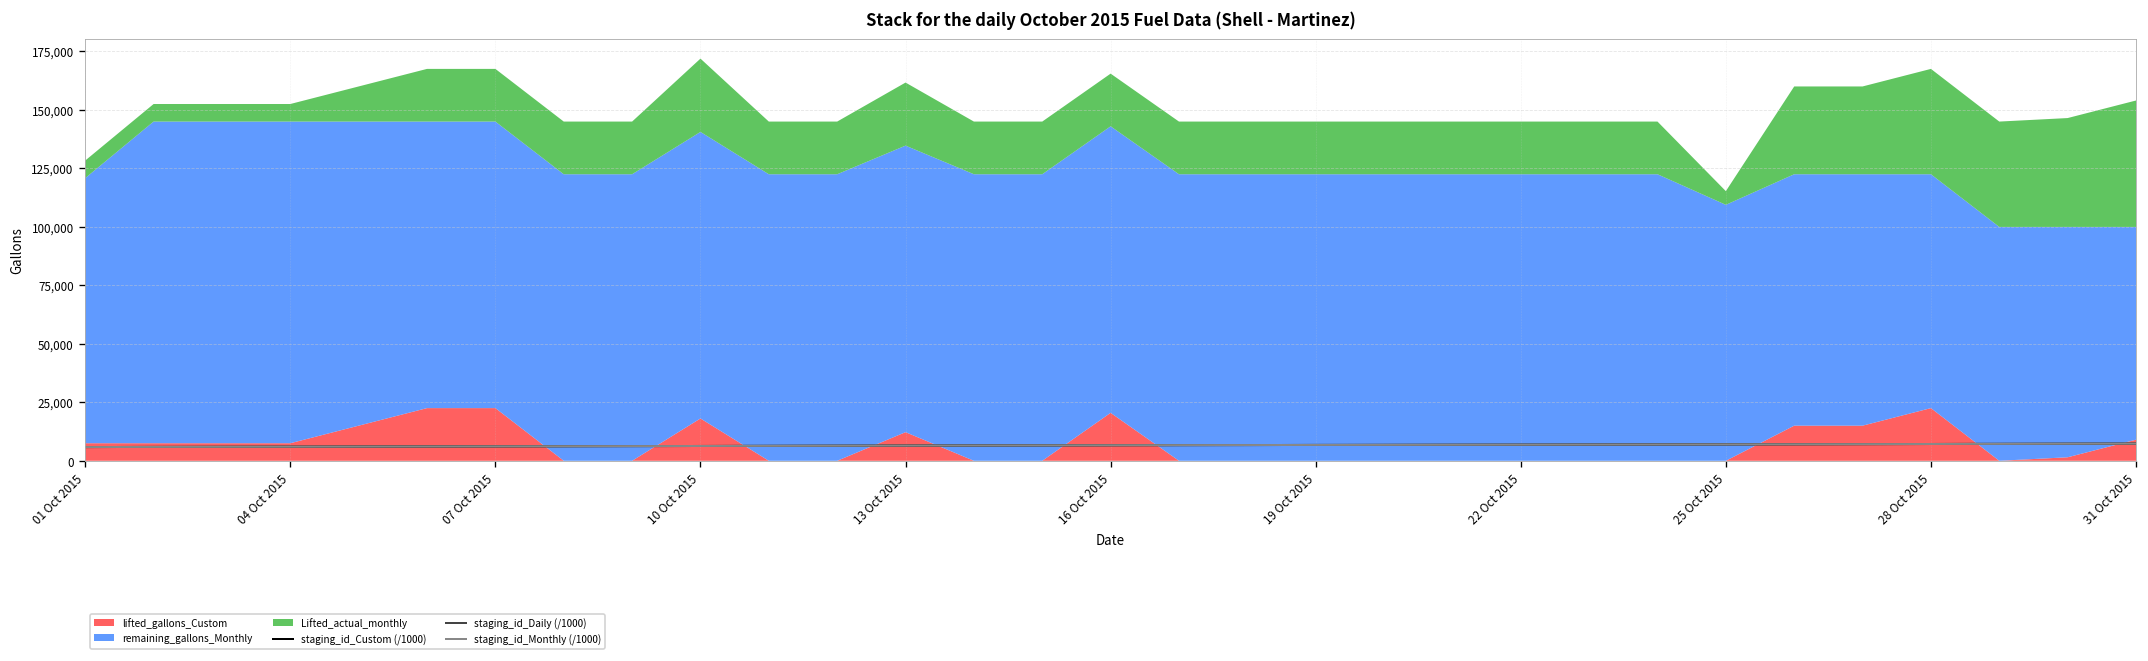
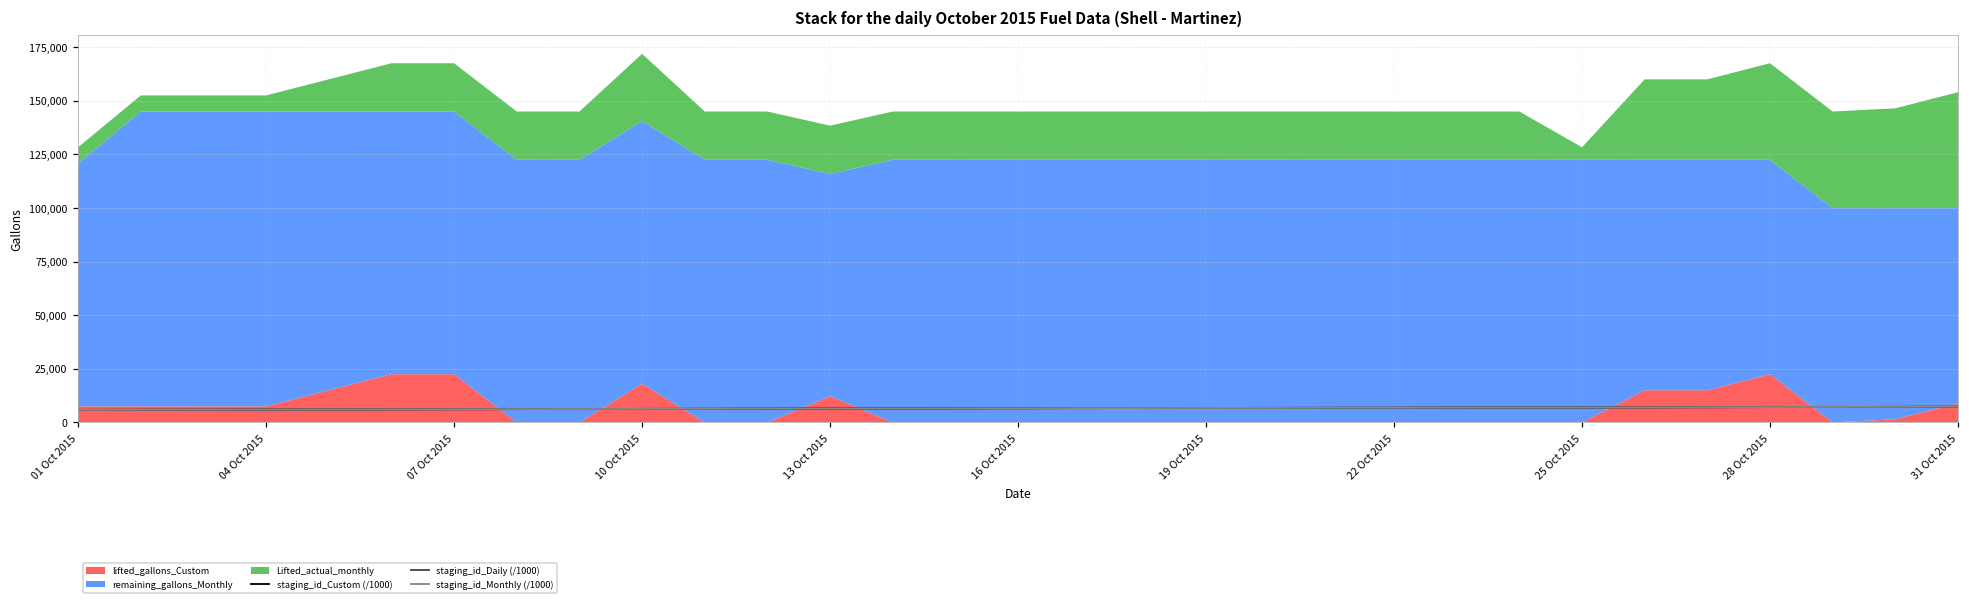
  {
    "staging_id_Monthly (/1000)": {
      "01 Oct 2015": "6,000",
      "04 Oct 2015": "6,000",
      "07 Oct 2015": "6,000",
      "10 Oct 2015": "6,000",
      "13 Oct 2015": "6,000",
      "16 Oct 2015": "7,000",
      "19 Oct 2015": "7,000",
      "22 Oct 2015": "7,000",
      "25 Oct 2015": "7,000",
      "28 Oct 2015": "7,000",
      "31 Oct 2015": "7,000"
    },
    "lifted_gallons_Custom": {
      "01 Oct 2015": "8,000",
      "04 Oct 2015": "8,000",
      "07 Oct 2015": "23,000",
      "10 Oct 2015": "18,000",
      "13 Oct 2015": "12,000",
-     "16 Oct 2015": "20,000",
+     "16 Oct 2015": "0",
      "19 Oct 2015": "0",
      "22 Oct 2015": "0",
      "25 Oct 2015": "0",
      "28 Oct 2015": "23,000",
      "31 Oct 2015": "9,000"
    },
    "remaining_gallons_Monthly": {
      "01 Oct 2015": "113,000",
      "04 Oct 2015": "137,000",
      "07 Oct 2015": "122,000",
      "10 Oct 2015": "122,000",
-     "13 Oct 2015": "122,000",
+     "13 Oct 2015": "104,000",
      "16 Oct 2015": "122,000",
      "19 Oct 2015": "122,000",
      "22 Oct 2015": "122,000",
-     "25 Oct 2015": "109,000",
+     "25 Oct 2015": "122,000",
      "28 Oct 2015": "100,000",
      "31 Oct 2015": "91,000"
    },
    "Lifted_actual_monthly": {
      "01 Oct 2015": "8,000",
      "04 Oct 2015": "8,000",
      "07 Oct 2015": "23,000",
      "10 Oct 2015": "31,000",
-     "13 Oct 2015": "27,000",
+     "13 Oct 2015": "23,000",
      "16 Oct 2015": "23,000",
      "19 Oct 2015": "23,000",
      "22 Oct 2015": "23,000",
      "25 Oct 2015": "6,000",
      "28 Oct 2015": "45,000",
      "31 Oct 2015": "54,000"
    }
  }
